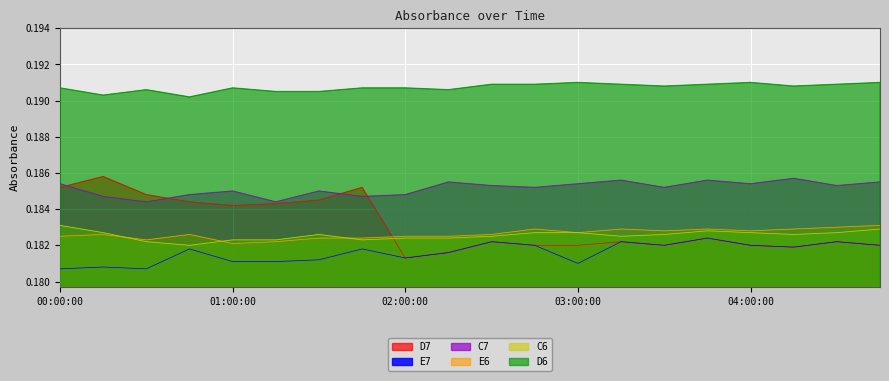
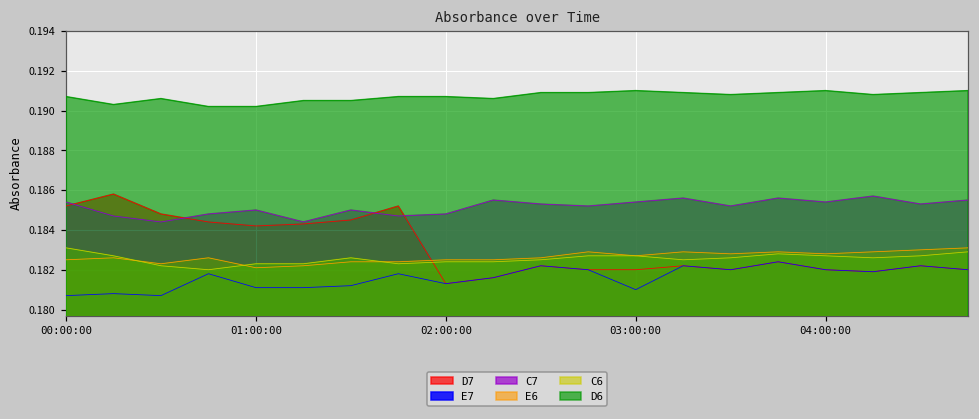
  {
    "D7": {
      "00:00:00": 0.1852,
      "01:00:00": 0.1842,
      "03:00:00": 0.1820
    },
    "E7": {
      "00:00:00": 0.1807,
      "01:00:00": 0.1811,
      "03:00:00": 0.1810
    },
    "C7": {
      "00:00:00": 0.1854,
      "01:00:00": 0.1850,
      "02:00:00": 0.1848,
      "03:00:00": 0.1854,
      "04:00:00": 0.1854
    },
    "E6": {
      "00:00:00": 0.1825,
      "01:00:00": 0.1821
    },
    "C6": {
      "00:00:00": 0.1831,
      "01:00:00": 0.1823
    },
    "D6": {
      "00:00:00": 0.1907,
-     "01:00:00": 0.1907,
+     "01:00:00": 0.1902,
      "02:00:00": 0.1907,
      "03:00:00": 0.1910,
      "04:00:00": 0.1910
    }
  }
